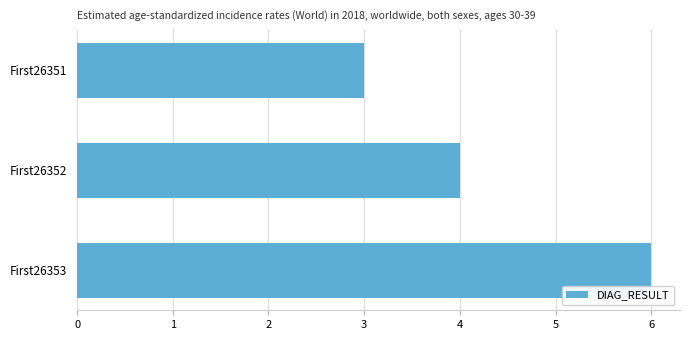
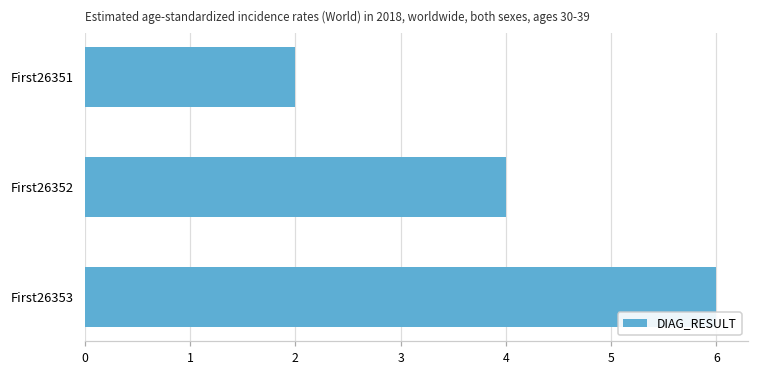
  {
-   "First26351": 3,
+   "First26351": 2,
    "First26352": 4,
    "First26353": 6
  }
